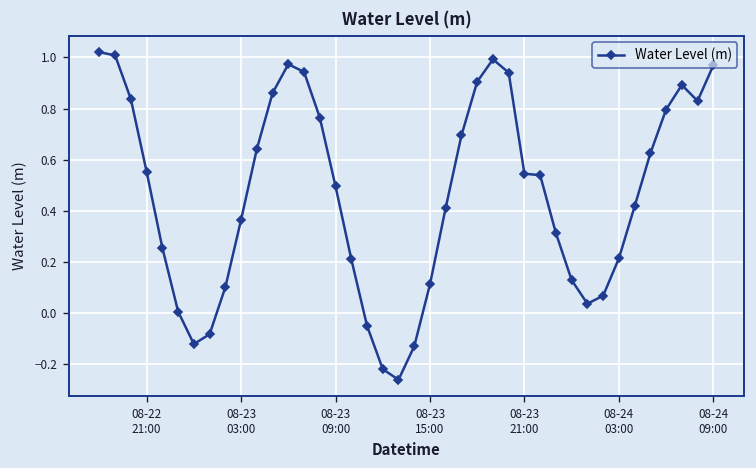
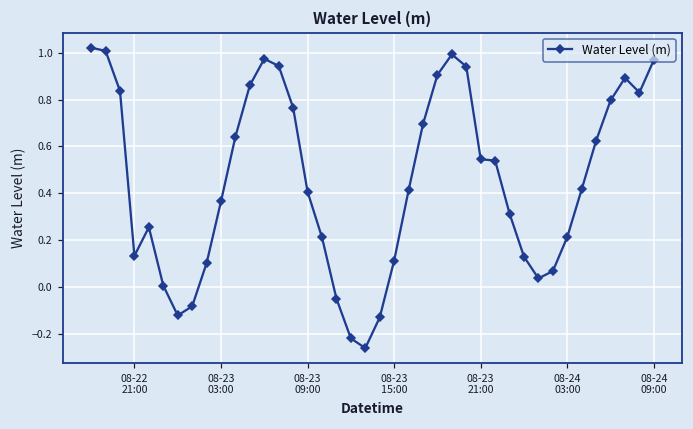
  {
-   "08-22 21:00": 0.55,
+   "08-22 21:00": 0.13,
    "08-23 03:00": 0.37,
-   "08-23 09:00": 0.50,
+   "08-23 09:00": 0.41,
    "08-23 15:00": 0.11,
    "08-23 21:00": 0.54,
    "08-24 03:00": 0.21
  }
